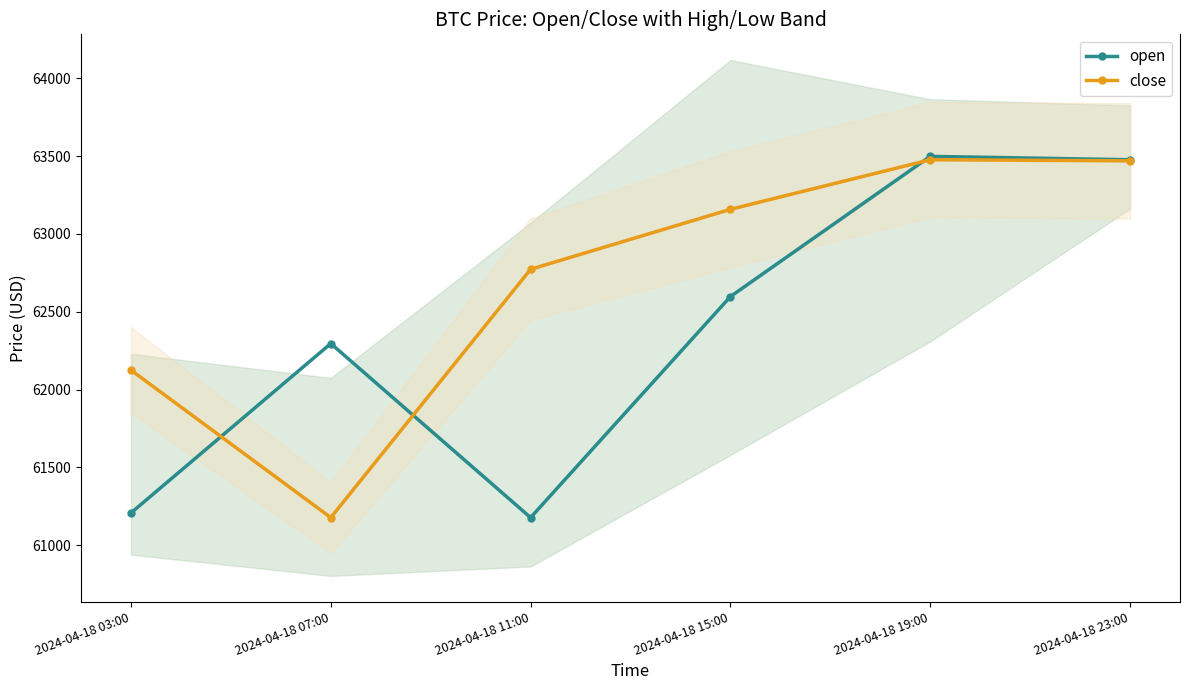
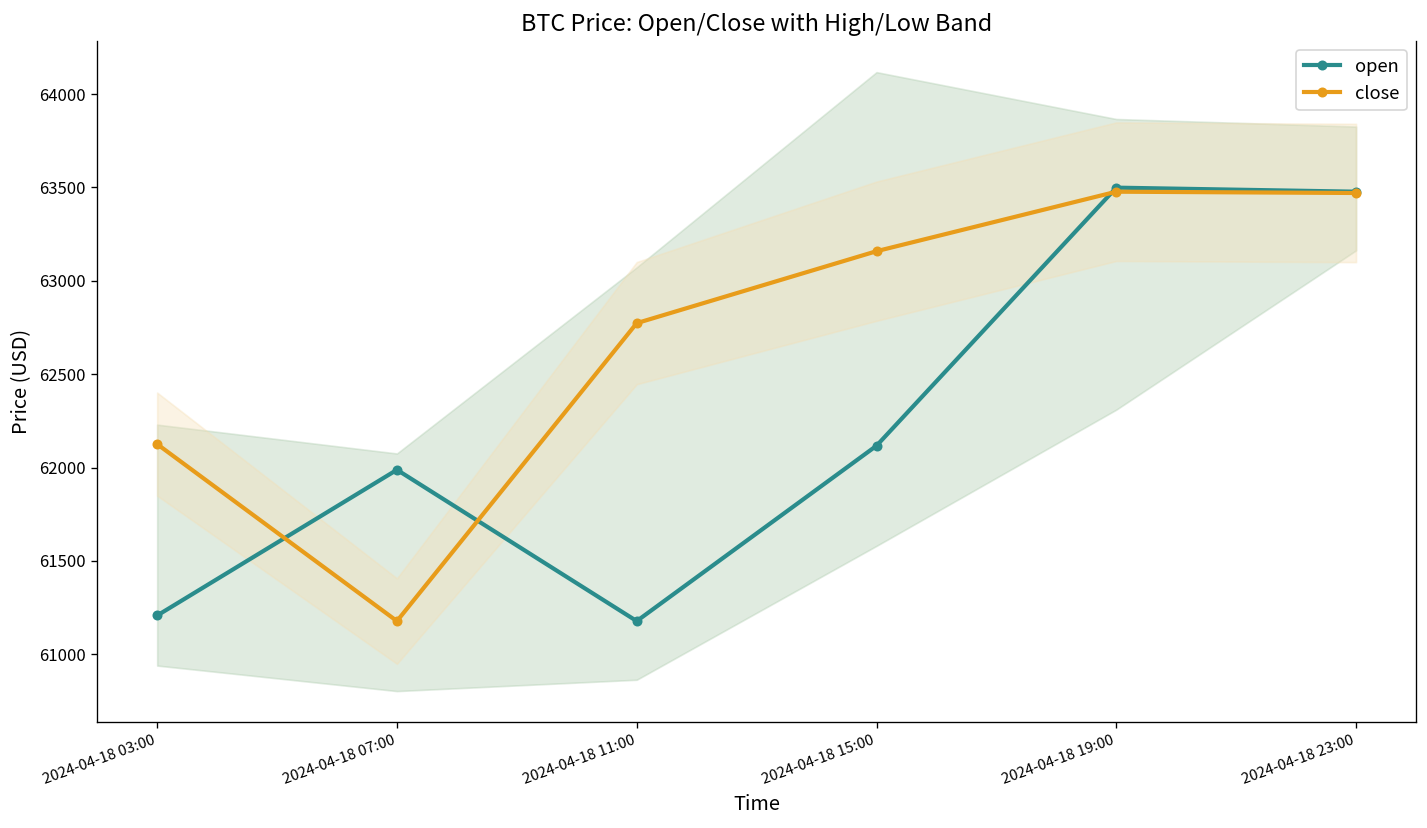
  {
    "open": {
      "2024-04-18 03:00": 61210,
-     "2024-04-18 07:00": 62300,
+     "2024-04-18 07:00": 61990,
      "2024-04-18 11:00": 61180,
-     "2024-04-18 15:00": 62600,
+     "2024-04-18 15:00": 62120,
      "2024-04-18 19:00": 63500
    },
    "close": {
      "2024-04-18 03:00": 62130,
      "2024-04-18 07:00": 61180,
      "2024-04-18 11:00": 62770,
      "2024-04-18 15:00": 63160,
      "2024-04-18 19:00": 63480
    }
  }
